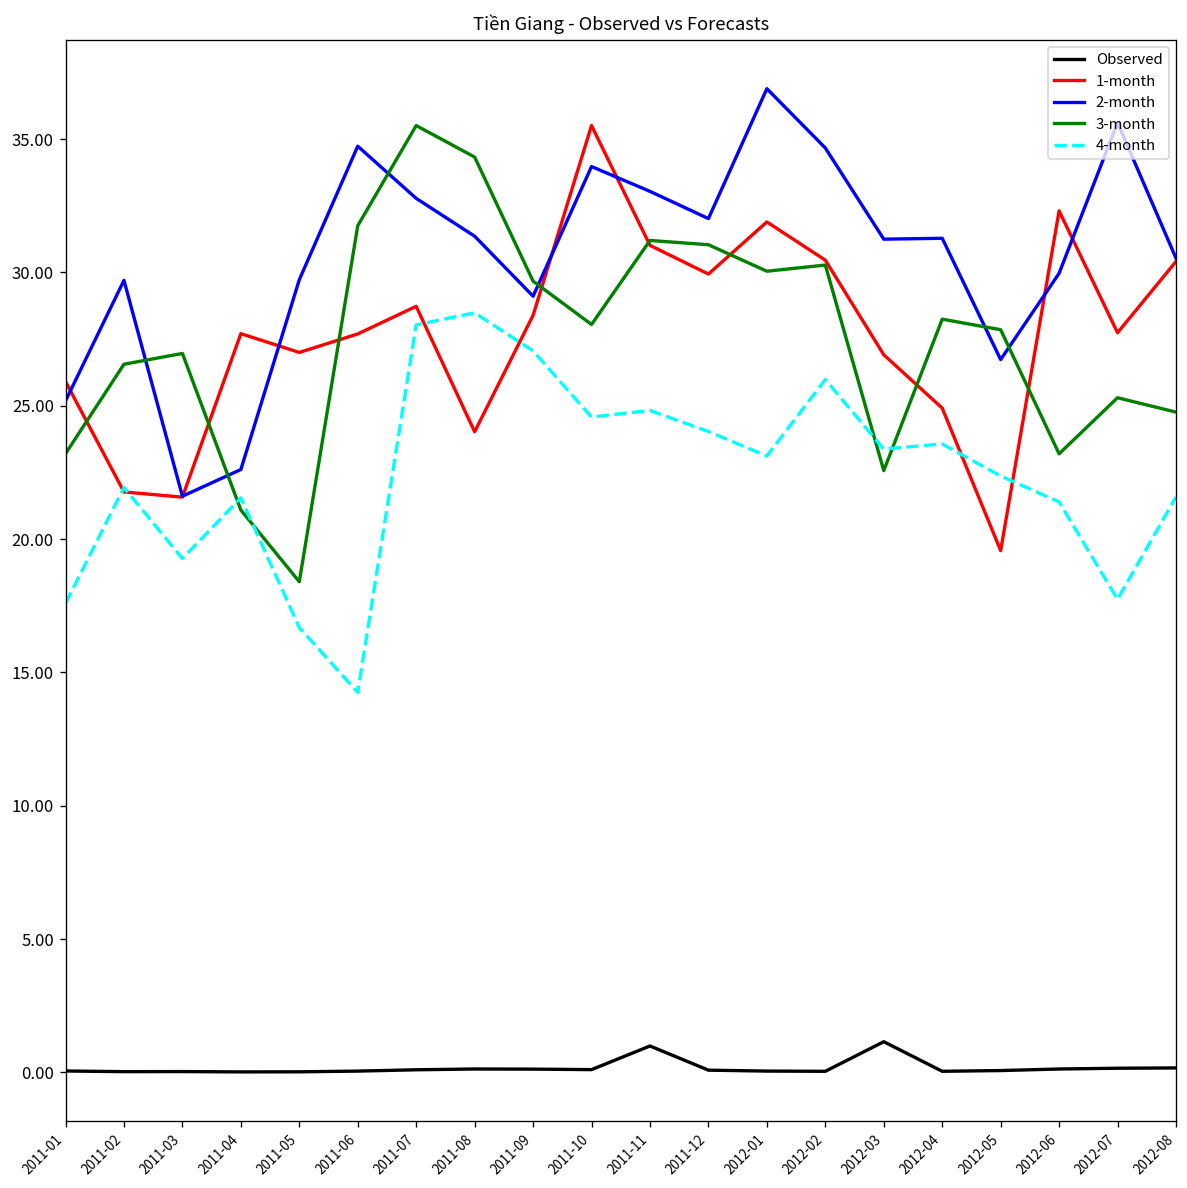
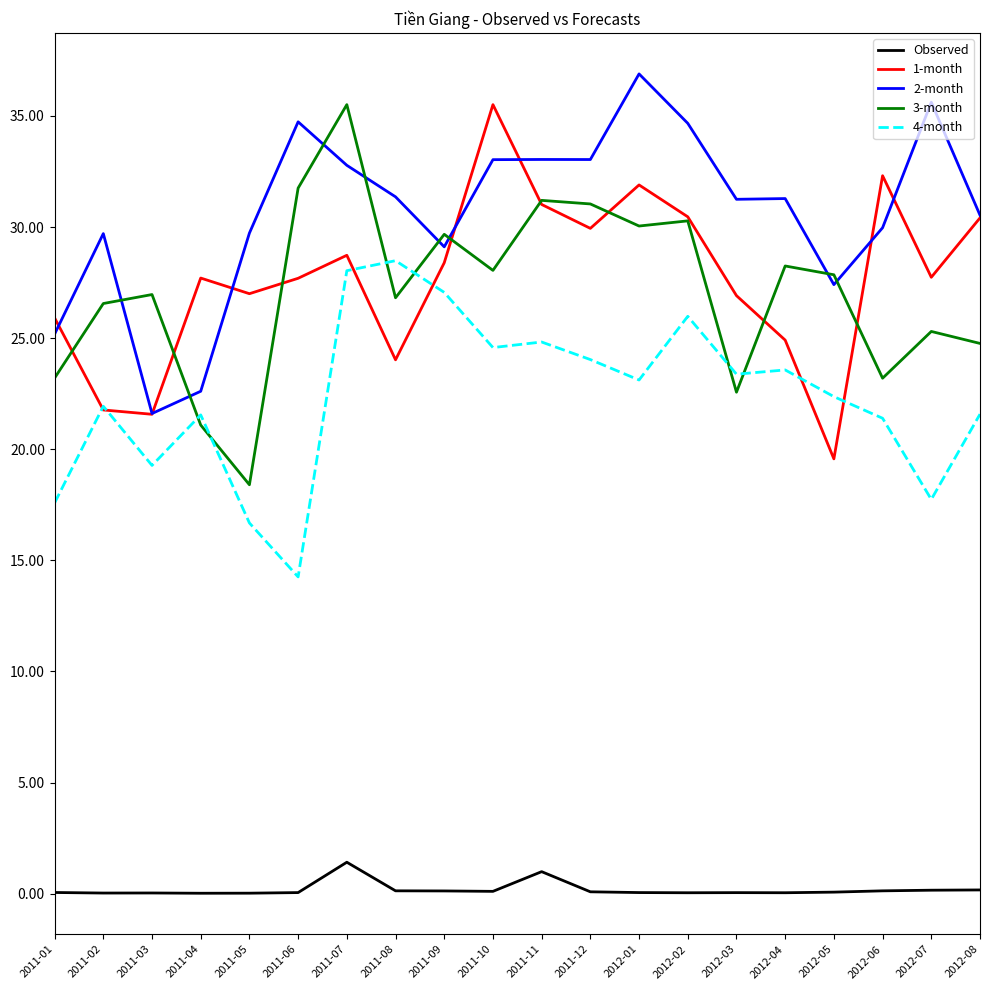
  {
    "Observed": {
      "2011-01": 0.1,
      "2011-02": 0.0,
      "2011-03": 0.0,
      "2011-04": 0.0,
      "2011-05": 0.0,
      "2011-06": 0.1,
-     "2011-07": 0.1,
+     "2011-07": 1.4,
      "2011-08": 0.1,
      "2011-09": 0.1,
      "2011-10": 0.1,
      "2011-11": 1.0,
      "2011-12": 0.1,
      "2012-01": 0.1,
      "2012-02": 0.0,
-     "2012-03": 1.2,
+     "2012-03": 0.0,
      "2012-04": 0.0,
      "2012-05": 0.1,
      "2012-06": 0.1,
      "2012-07": 0.2,
      "2012-08": 0.2
    },
    "1-month": {
      "2011-01": 25.9,
      "2011-02": 21.8,
      "2011-04": 27.7,
      "2011-05": 27.0,
      "2011-06": 27.7,
      "2011-07": 28.7,
      "2011-08": 24.0,
      "2011-09": 28.4,
      "2011-10": 35.5,
      "2011-11": 31.0,
      "2011-12": 29.9,
      "2012-01": 31.9,
      "2012-02": 30.5,
      "2012-03": 26.9,
      "2012-04": 24.9,
      "2012-05": 19.6,
      "2012-06": 32.3,
      "2012-07": 27.7,
      "2012-08": 30.4
    },
    "2-month": {
      "2011-01": 25.2,
      "2011-02": 29.7,
      "2011-04": 22.6,
      "2011-05": 29.7,
      "2011-06": 34.7,
      "2011-07": 32.8,
      "2011-08": 31.4,
      "2011-09": 29.1,
-     "2011-10": 34.0,
+     "2011-10": 33.0,
      "2011-11": 33.0,
-     "2011-12": 32.0,
+     "2011-12": 33.0,
      "2012-01": 36.9,
      "2012-02": 34.7,
      "2012-03": 31.2,
      "2012-04": 31.3,
-     "2012-05": 26.7,
+     "2012-05": 27.4,
      "2012-06": 30.0,
      "2012-08": 30.5
    },
    "3-month": {
      "2011-01": 23.2,
      "2011-02": 26.6,
      "2011-03": 27.0,
      "2011-04": 21.1,
      "2011-05": 18.4,
      "2011-06": 31.8,
      "2011-07": 35.5,
-     "2011-08": 34.3,
+     "2011-08": 26.8,
      "2011-09": 29.7,
      "2011-10": 28.0,
      "2011-11": 31.2,
      "2011-12": 31.0,
      "2012-01": 30.0,
      "2012-02": 30.3,
      "2012-03": 22.6,
      "2012-04": 28.2,
      "2012-05": 27.9,
      "2012-06": 23.2,
      "2012-07": 25.3,
      "2012-08": 24.8
    },
    "4-month": {
      "2011-01": 17.6,
      "2011-02": 21.9,
      "2011-03": 19.3,
      "2011-04": 21.5,
      "2011-05": 16.7,
      "2011-06": 14.3,
      "2011-07": 28.0,
      "2011-08": 28.5,
      "2011-09": 27.1,
      "2011-10": 24.6,
      "2011-11": 24.8,
      "2011-12": 24.0,
      "2012-01": 23.1,
      "2012-02": 26.0,
      "2012-03": 23.4,
      "2012-04": 23.6,
      "2012-05": 22.4,
      "2012-06": 21.4,
      "2012-07": 17.7,
      "2012-08": 21.6
    }
  }
